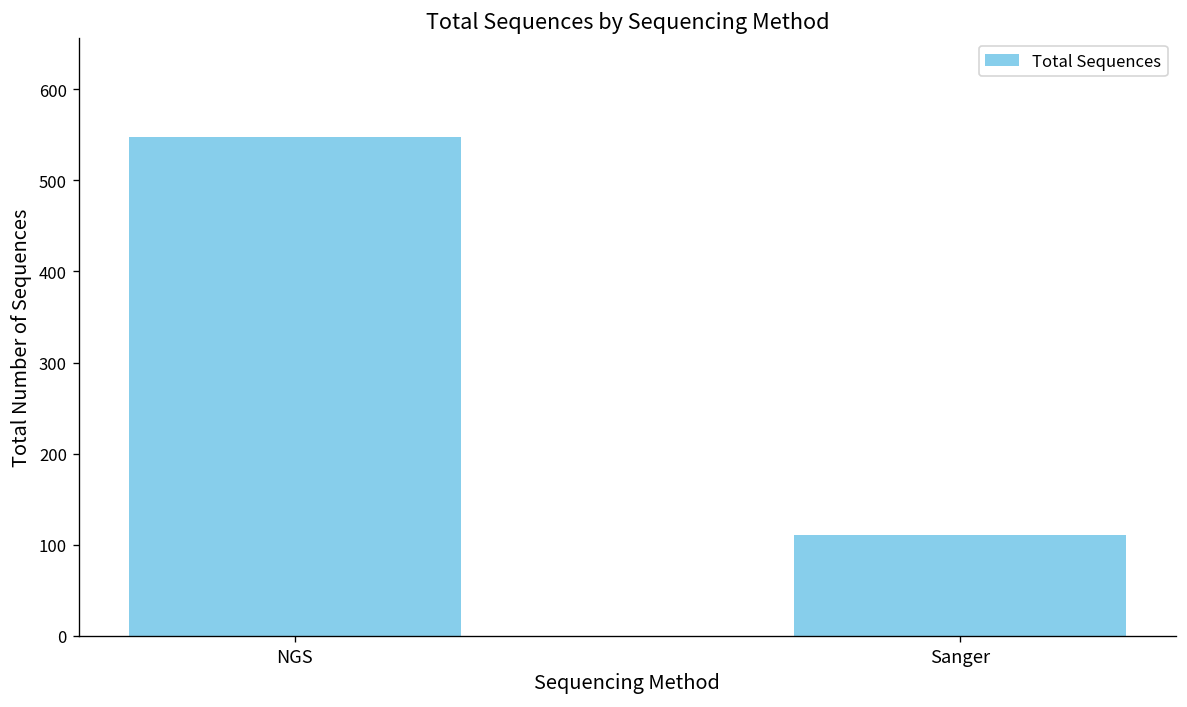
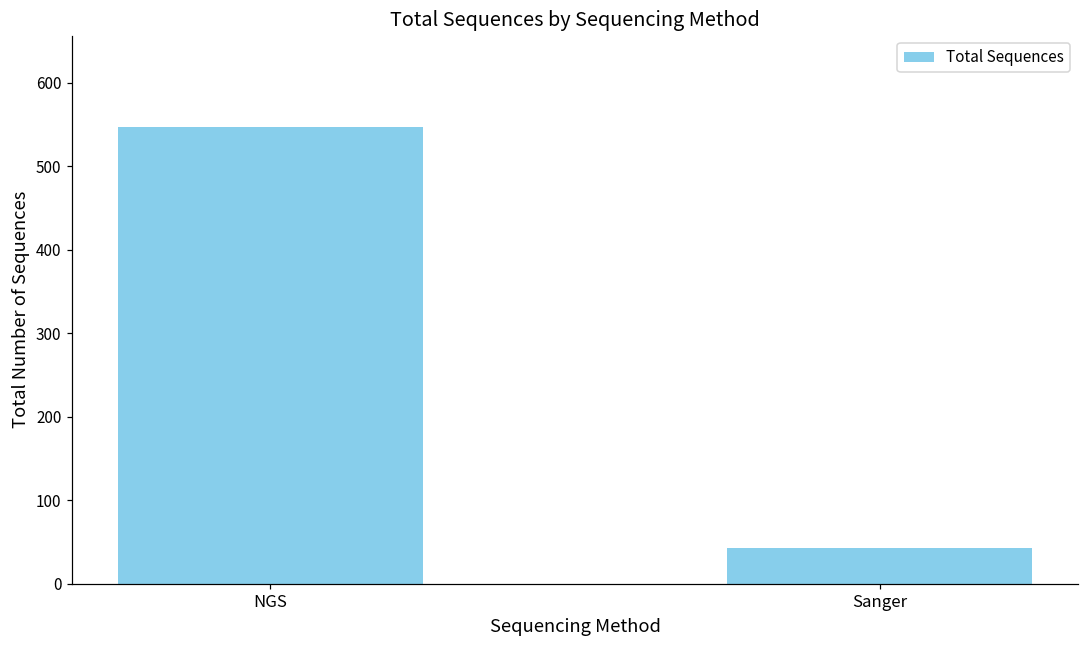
  {
    "NGS": 550,
-   "Sanger": 110
+   "Sanger": 40
  }
